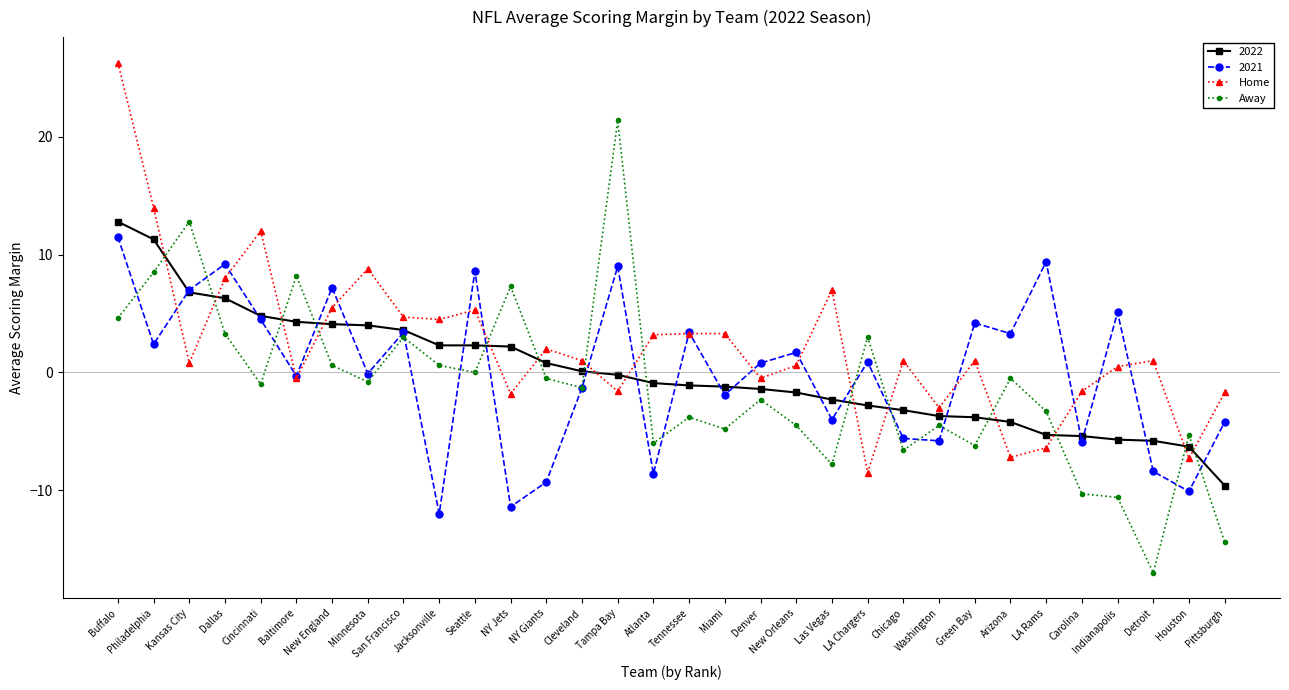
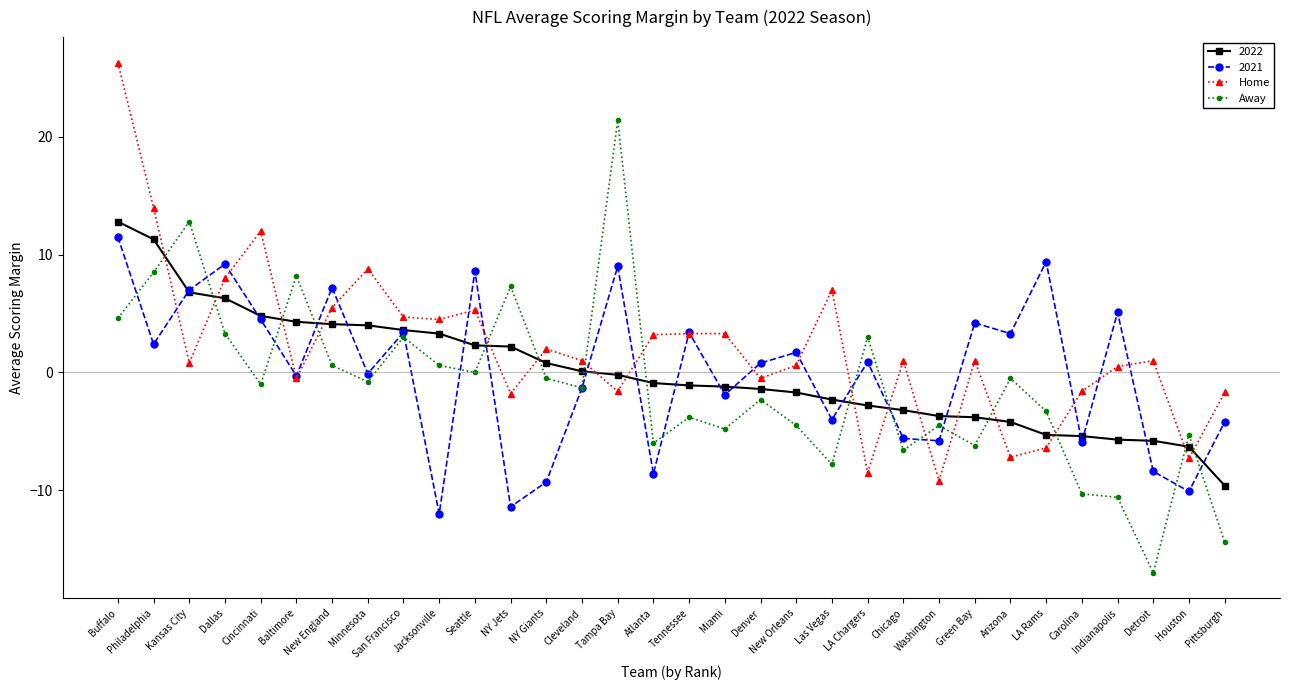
  {
    "2022": {
      "Buffalo": 12.8,
      "Philadelphia": 11.3,
      "Dallas": 6.3,
      "Cincinnati": 4.8,
      "Baltimore": 4.3,
      "New England": 4.1,
      "Minnesota": 4.0,
-     "Jacksonville": 2.3,
+     "Jacksonville": 3.3,
      "Seattle": 2.3,
      "NY Jets": 2.2,
      "NY Giants": 0.8,
      "Cleveland": 0.1,
      "Tampa Bay": -0.2,
      "Atlanta": -0.9,
      "Tennessee": -1.1,
      "Miami": -1.2,
      "Denver": -1.4,
      "New Orleans": -1.7,
      "Las Vegas": -2.3,
      "LA Chargers": -2.8,
      "Chicago": -3.2,
      "Washington": -3.7,
      "Green Bay": -3.8,
      "Arizona": -4.2,
      "LA Rams": -5.3,
      "Carolina": -5.4,
      "Indianapolis": -5.7,
      "Detroit": -5.8,
      "Houston": -6.3,
      "Pittsburgh": -9.6
    },
    "2021": {
      "Buffalo": 11.5,
      "Philadelphia": 2.4,
      "Dallas": 9.2,
      "Cincinnati": 4.5,
      "New England": 7.2,
      "Minnesota": -0.1,
      "Jacksonville": -12.0,
      "Seattle": 8.6,
      "NY Jets": -11.4,
      "NY Giants": -9.3,
      "Tampa Bay": 9.0,
      "Atlanta": -8.6,
      "Miami": -1.9,
      "Denver": 0.8,
      "New Orleans": 1.7,
      "Las Vegas": -4.0,
      "LA Chargers": 0.9,
      "Chicago": -5.6,
      "Washington": -5.8,
      "Green Bay": 4.2,
      "Arizona": 3.3,
      "LA Rams": 9.4,
      "Carolina": -5.9,
      "Indianapolis": 5.1,
      "Detroit": -8.4,
      "Houston": -10.1,
      "Pittsburgh": -4.2
    },
    "Home": {
      "Buffalo": 26.3,
      "Philadelphia": 14.0,
      "Kansas City": 0.8,
      "Dallas": 8.0,
      "Cincinnati": 12.0,
      "New England": 5.5,
      "Minnesota": 8.8,
      "San Francisco": 4.7,
      "Jacksonville": 4.5,
      "Seattle": 5.3,
      "NY Jets": -1.8,
      "NY Giants": 2.0,
      "Cleveland": 1.0,
      "Tampa Bay": -1.6,
      "Atlanta": 3.2,
      "Miami": 3.3,
      "Denver": -0.5,
      "New Orleans": 0.6,
      "Las Vegas": 7.0,
      "LA Chargers": -8.5,
      "Chicago": 1.0,
-     "Washington": -3.0,
+     "Washington": -9.2,
      "Green Bay": 1.0,
      "Arizona": -7.2,
      "LA Rams": -6.4,
      "Carolina": -1.6,
      "Indianapolis": 0.5,
      "Detroit": 1.0,
      "Houston": -7.3,
      "Pittsburgh": -1.7
    },
    "Away": {
      "Buffalo": 4.6,
      "Philadelphia": 8.5,
      "Kansas City": 12.8,
      "Dallas": 3.3,
      "Cincinnati": -1.0,
      "Baltimore": 8.2,
      "New England": 0.6,
      "Minnesota": -0.8,
      "San Francisco": 3.0,
      "Jacksonville": 0.6,
      "Seattle": 0.0,
      "NY Jets": 7.3,
      "NY Giants": -0.5,
      "Tampa Bay": 21.4,
      "Atlanta": -6.0,
      "Tennessee": -3.8,
      "Miami": -4.8,
      "Denver": -2.3,
      "New Orleans": -4.5,
      "Las Vegas": -7.8,
      "LA Chargers": 3.0,
      "Chicago": -6.6,
      "Washington": -4.5,
      "Green Bay": -6.2,
      "Arizona": -0.5,
      "LA Rams": -3.3,
      "Carolina": -10.3,
      "Indianapolis": -10.6,
      "Detroit": -17.0,
      "Houston": -5.3,
      "Pittsburgh": -14.4
    }
  }
